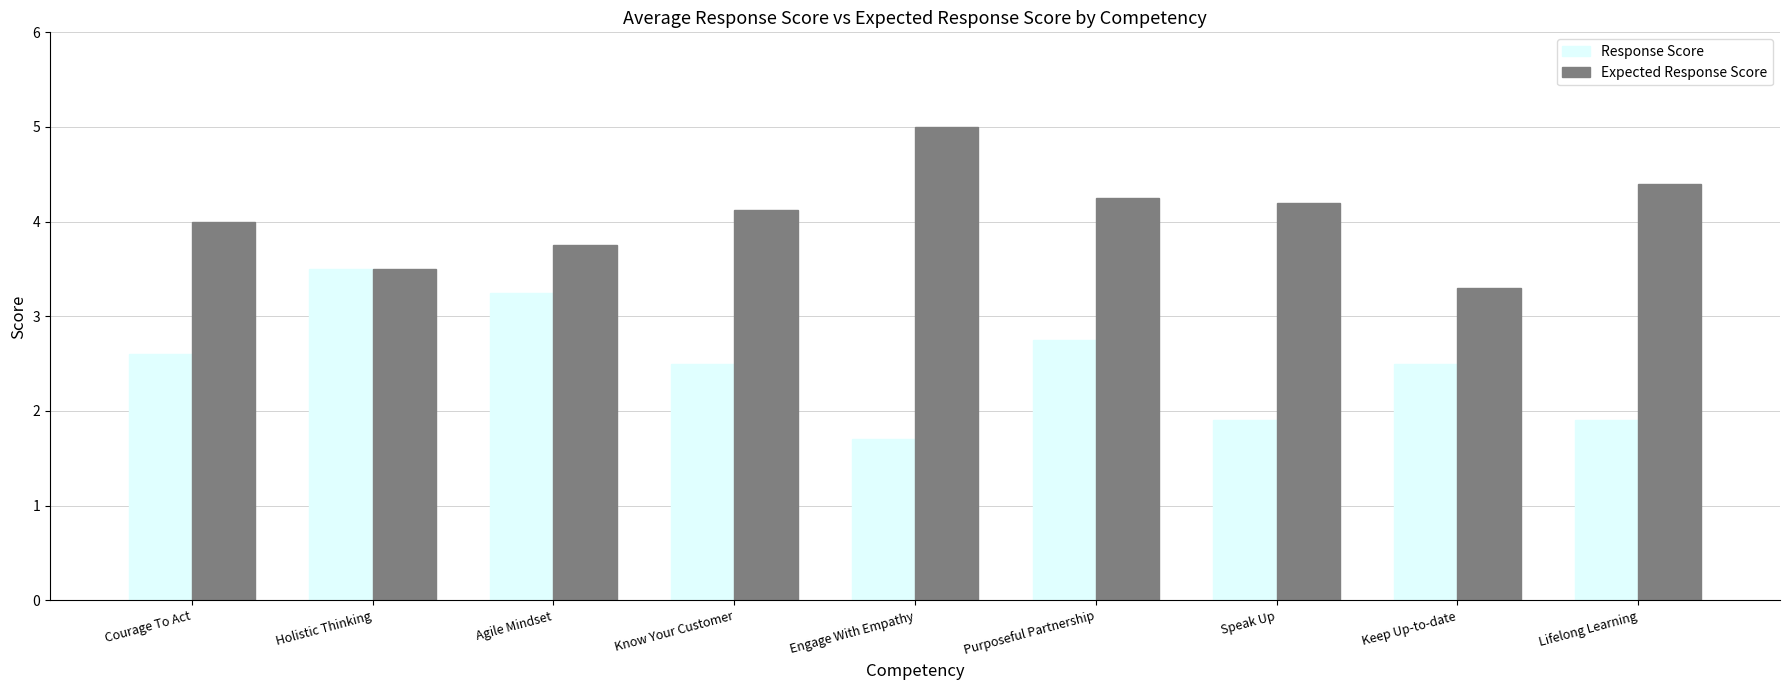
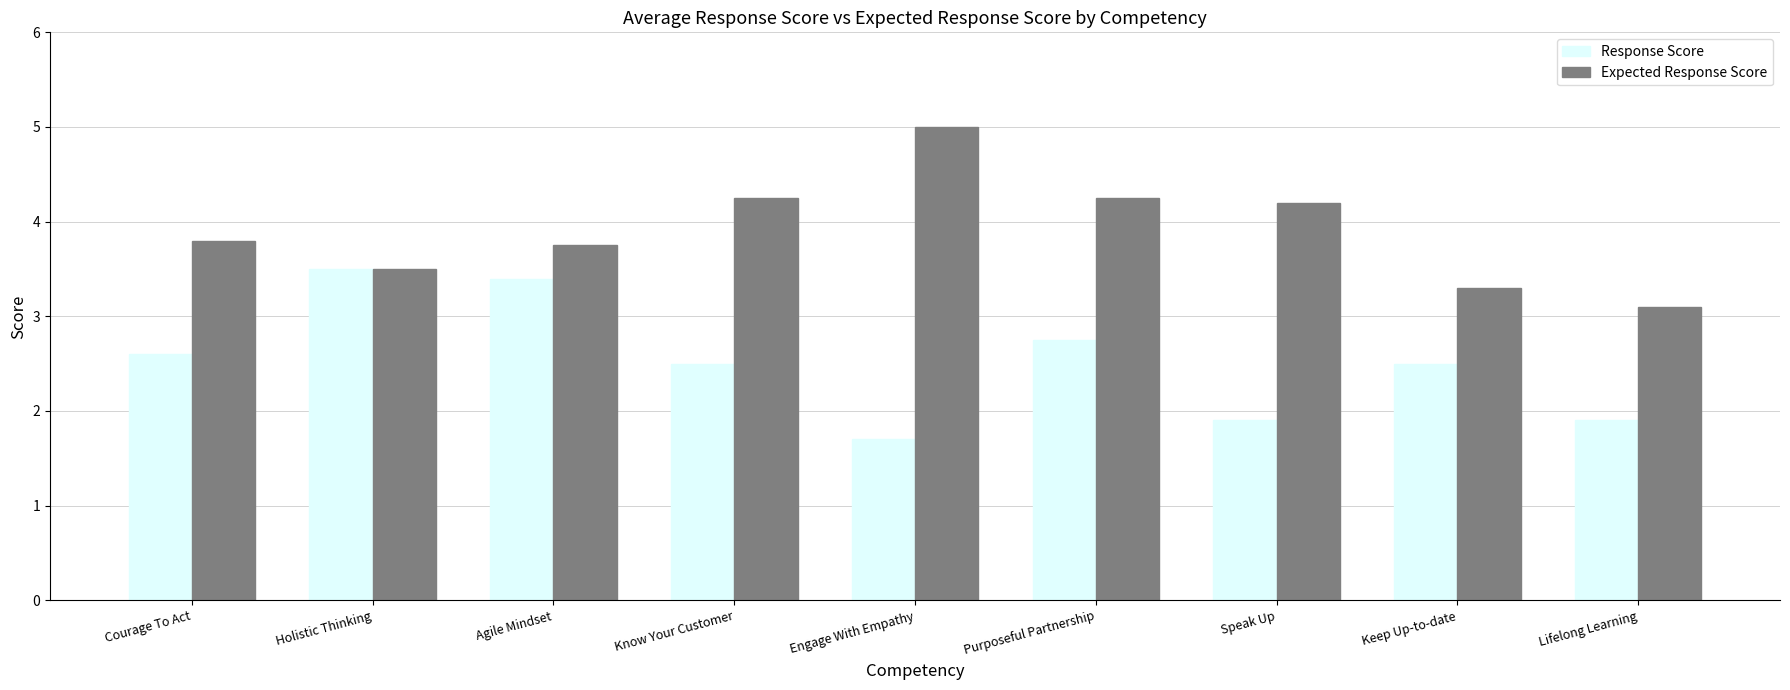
  {
    "Response Score": {
      "Courage To Act": 2.6,
      "Holistic Thinking": 3.5,
-     "Agile Mindset": 3.3,
+     "Agile Mindset": 3.4,
      "Know Your Customer": 2.5,
      "Engage With Empathy": 1.7,
      "Purposeful Partnership": 2.8,
      "Speak Up": 1.9,
      "Keep Up-to-date": 2.5,
      "Lifelong Learning": 1.9
    },
    "Expected Response Score": {
-     "Courage To Act": 4.0,
+     "Courage To Act": 3.8,
      "Holistic Thinking": 3.5,
      "Agile Mindset": 3.8,
-     "Know Your Customer": 4.1,
+     "Know Your Customer": 4.3,
      "Engage With Empathy": 5.0,
      "Purposeful Partnership": 4.3,
      "Speak Up": 4.2,
      "Keep Up-to-date": 3.3,
-     "Lifelong Learning": 4.4
+     "Lifelong Learning": 3.1
    }
  }
